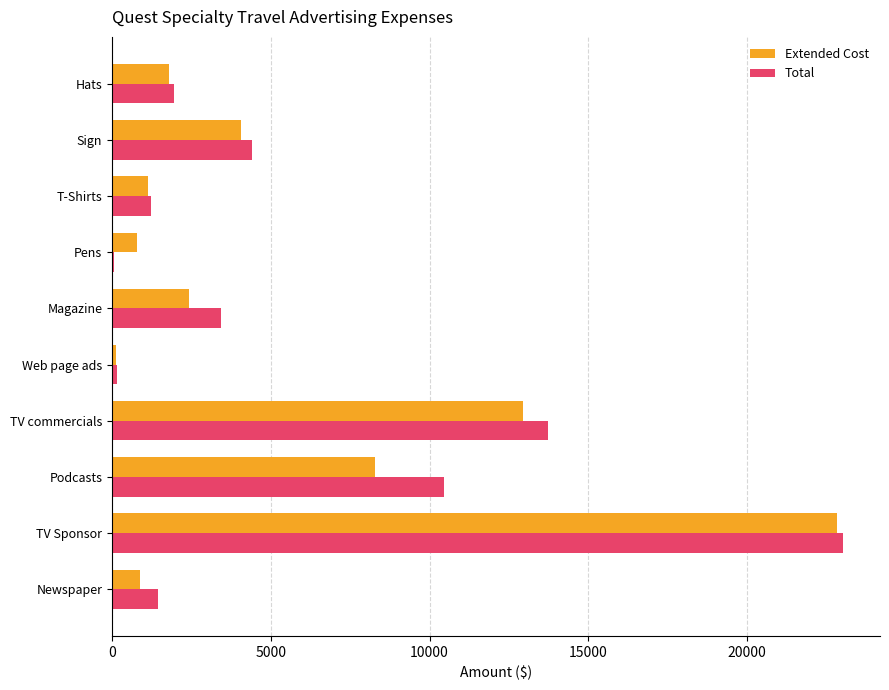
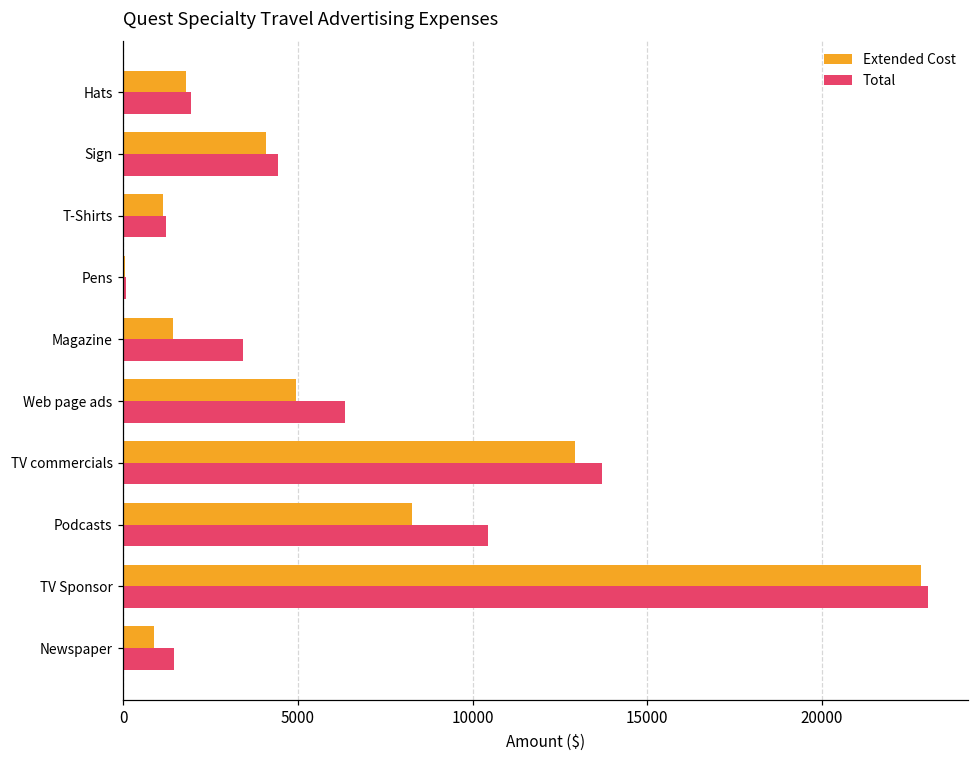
  {
    "Extended Cost": {
      "Hats": 1800,
      "Sign": 4100,
      "T-Shirts": 1100,
-     "Pens": 800,
-     "Magazine": 2400,
-     "Web page ads": 100,
+     "Pens": 100,
+     "Magazine": 1400,
+     "Web page ads": 4900,
      "TV commercials": 12900,
      "Podcasts": 8300,
      "TV Sponsor": 22800,
      "Newspaper": 900
    },
    "Total": {
      "Hats": 2000,
      "Sign": 4400,
      "T-Shirts": 1200,
      "Magazine": 3400,
-     "Web page ads": 100,
+     "Web page ads": 6300,
      "TV commercials": 13700,
      "Podcasts": 10500,
      "TV Sponsor": 23000,
      "Newspaper": 1400
    }
  }
